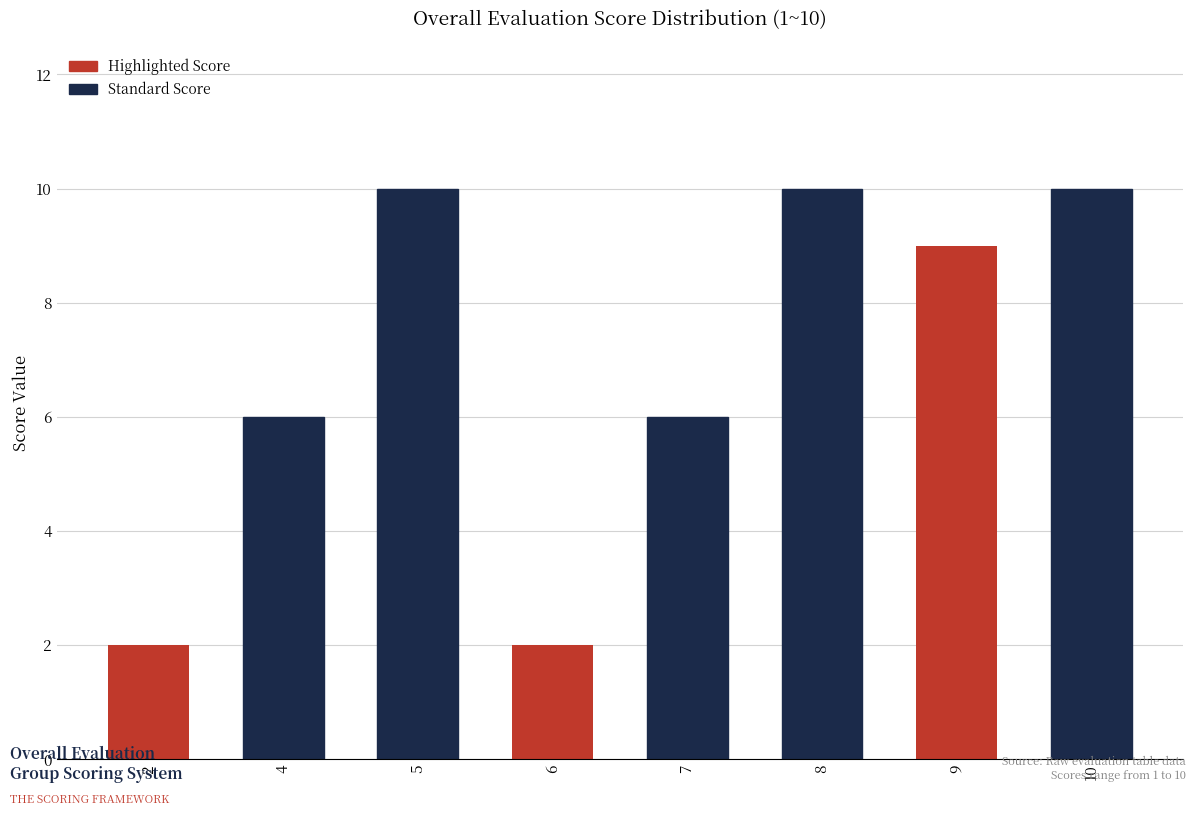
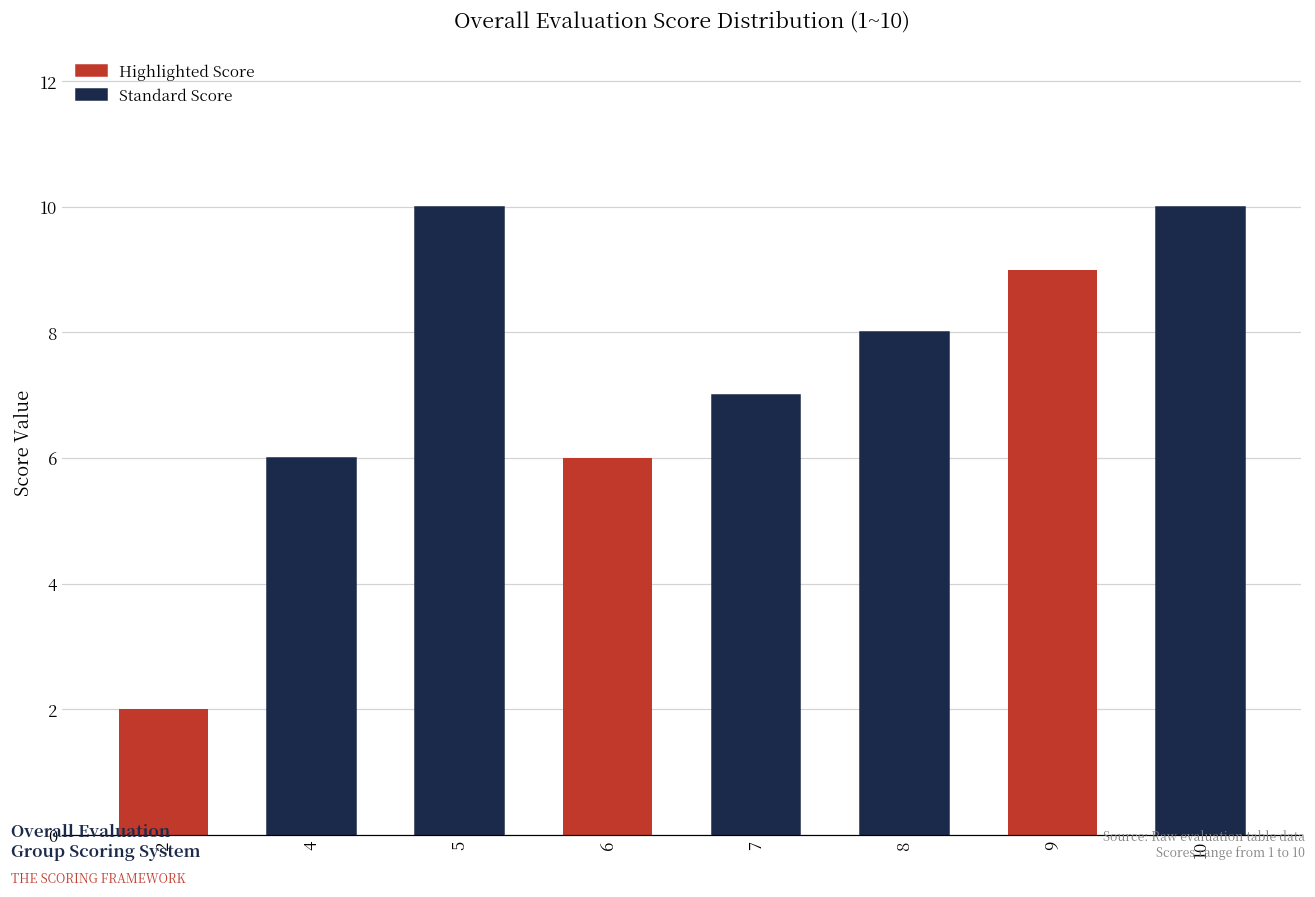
  {
    "2": 2,
    "4": 6,
    "5": 10,
-   "6": 2,
-   "7": 6,
-   "8": 10,
+   "6": 6,
+   "7": 7,
+   "8": 8,
    "9": 9,
    "10": 10
  }
